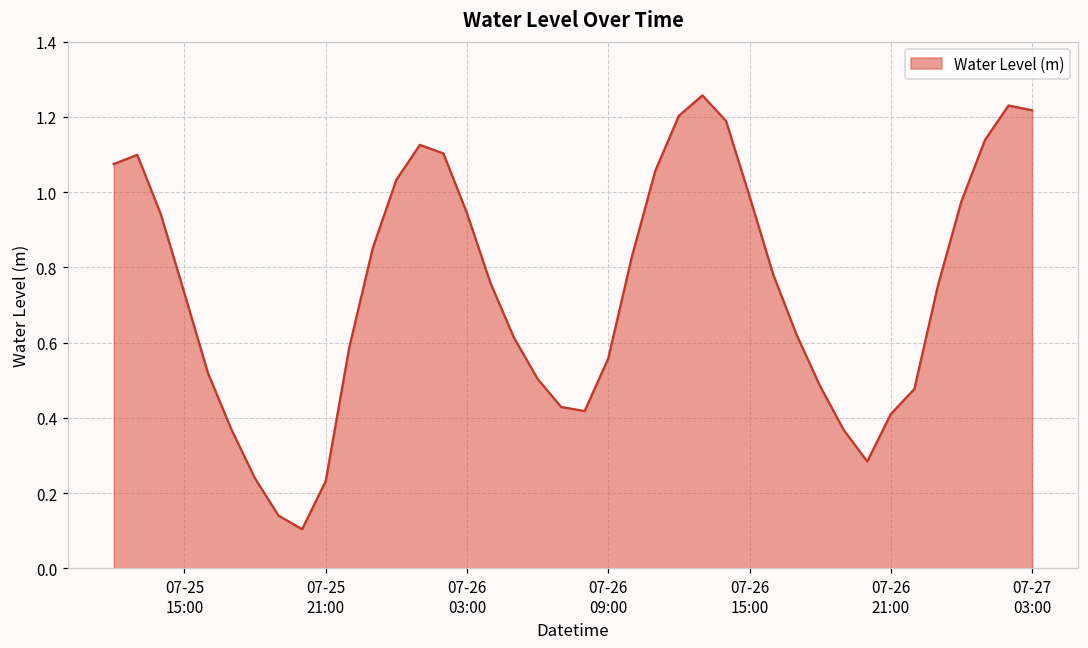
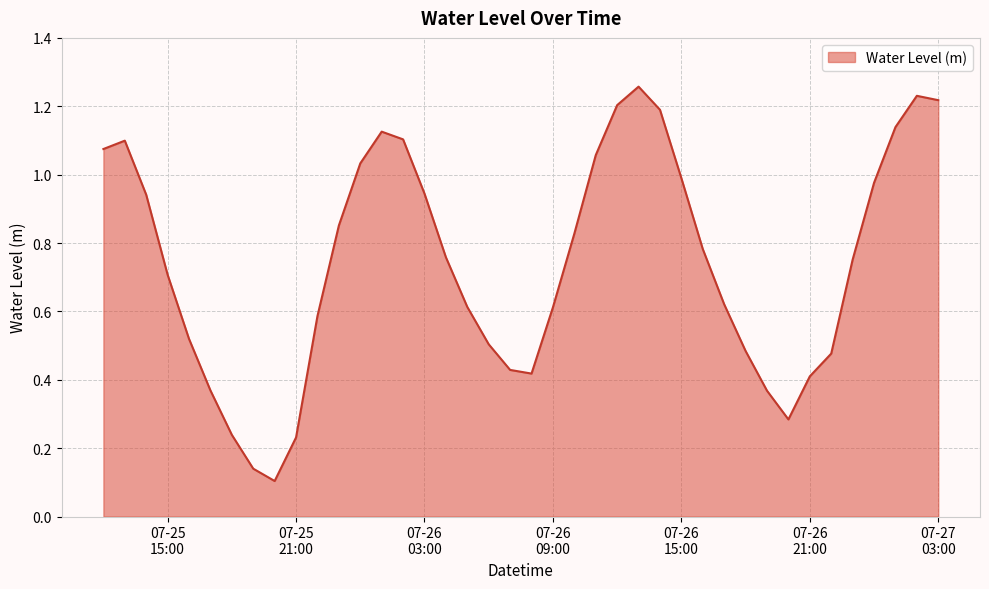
  {
-   "07-25 15:00": 0.73,
+   "07-25 15:00": 0.71,
    "07-25 21:00": 0.23,
    "07-26 03:00": 0.94,
-   "07-26 09:00": 0.56,
+   "07-26 09:00": 0.61,
    "07-26 15:00": 0.99,
    "07-26 21:00": 0.41,
    "07-27 03:00": 1.22
  }
